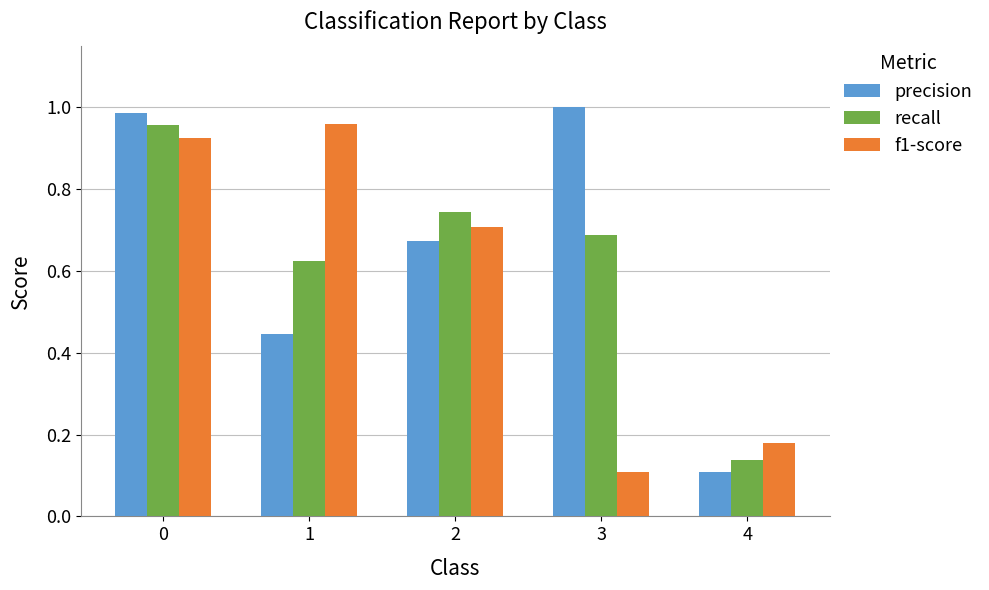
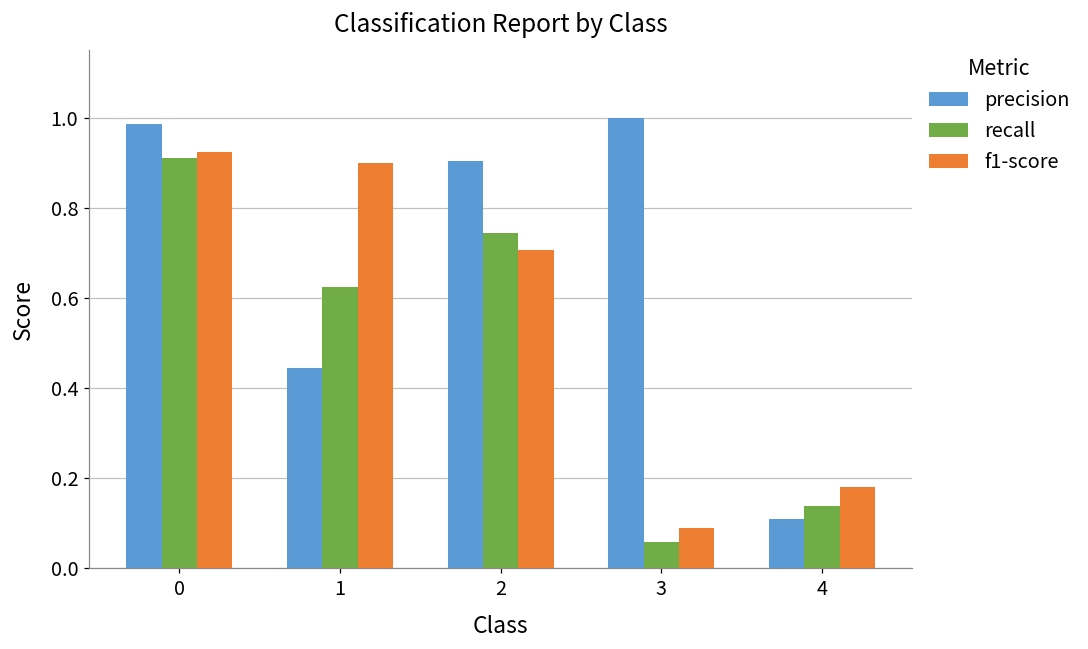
  {
    "precision": {
      "0": 0.99,
      "1": 0.44,
-     "2": 0.67,
+     "2": 0.90,
      "3": 1.00,
      "4": 0.11
    },
    "recall": {
-     "0": 0.96,
+     "0": 0.91,
      "1": 0.62,
      "2": 0.74,
-     "3": 0.69,
+     "3": 0.06,
      "4": 0.14
    },
    "f1-score": {
      "0": 0.92,
-     "1": 0.96,
+     "1": 0.90,
      "2": 0.71,
-     "3": 0.11,
+     "3": 0.09,
      "4": 0.18
    }
  }
